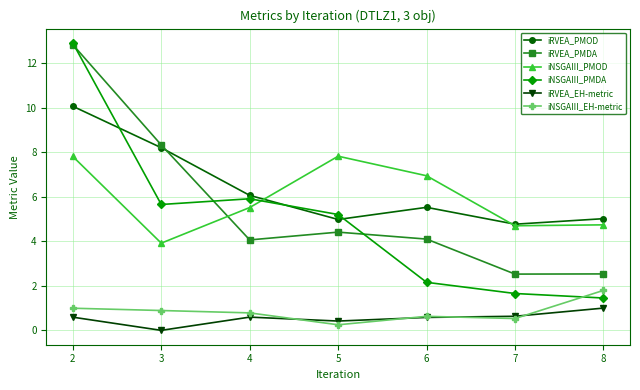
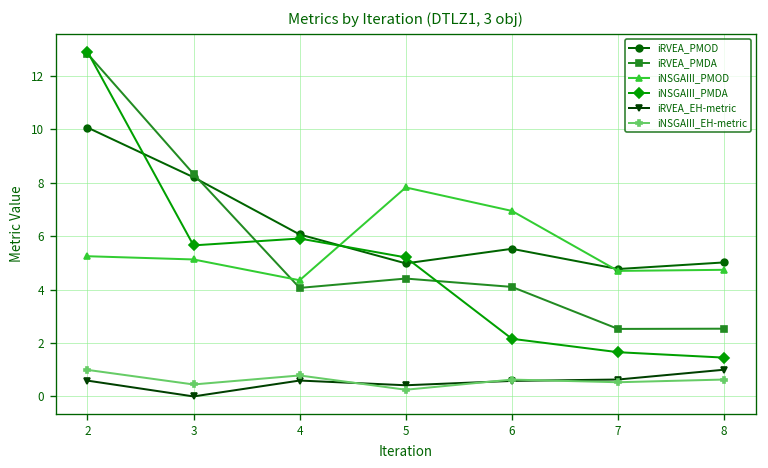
  {
    "iNSGAIII_PMOD": {
-     "2": 7.8,
-     "3": 3.9,
-     "4": 5.5,
+     "2": 5.2,
+     "3": 5.1,
+     "4": 4.3,
      "5": 7.8,
      "6": 6.9,
      "8": 4.7
    },
    "iNSGAIII_EH-metric": {
      "2": 1.0,
-     "3": 0.9,
+     "3": 0.4,
      "4": 0.8,
      "5": 0.3,
-     "8": 1.8
+     "8": 0.6
    }
  }
